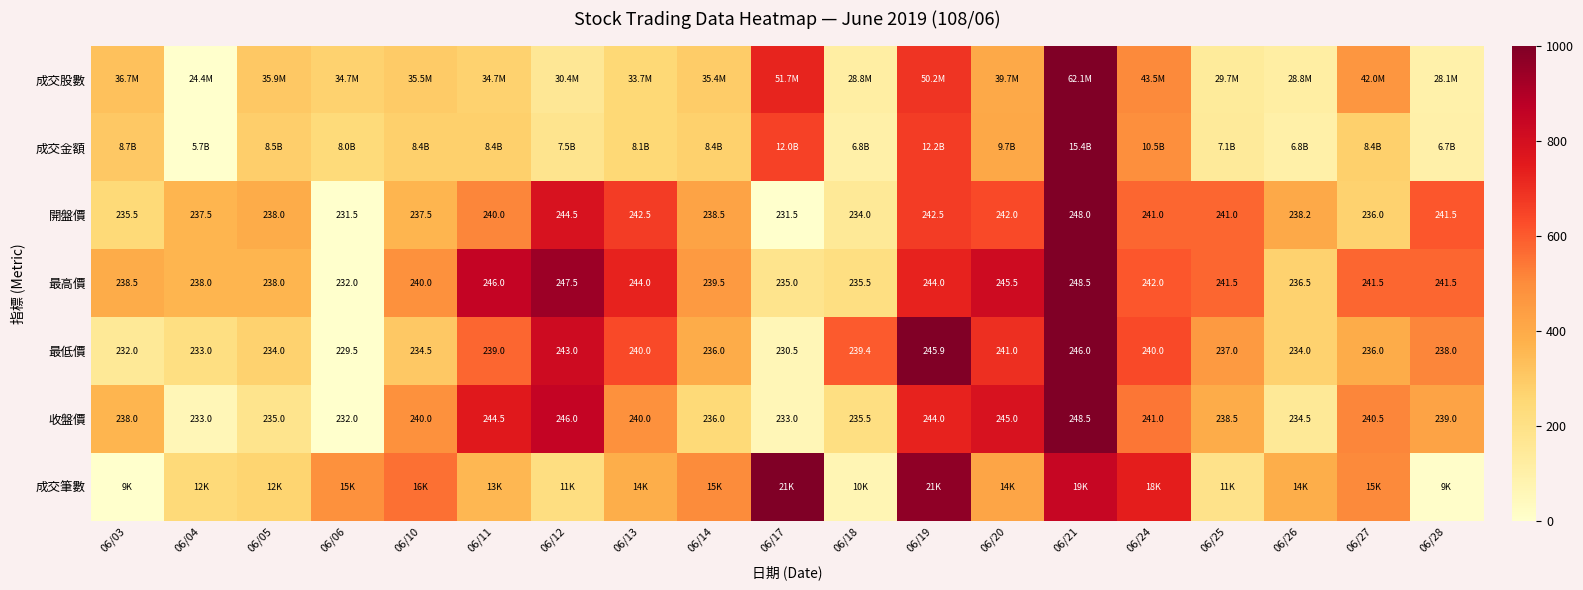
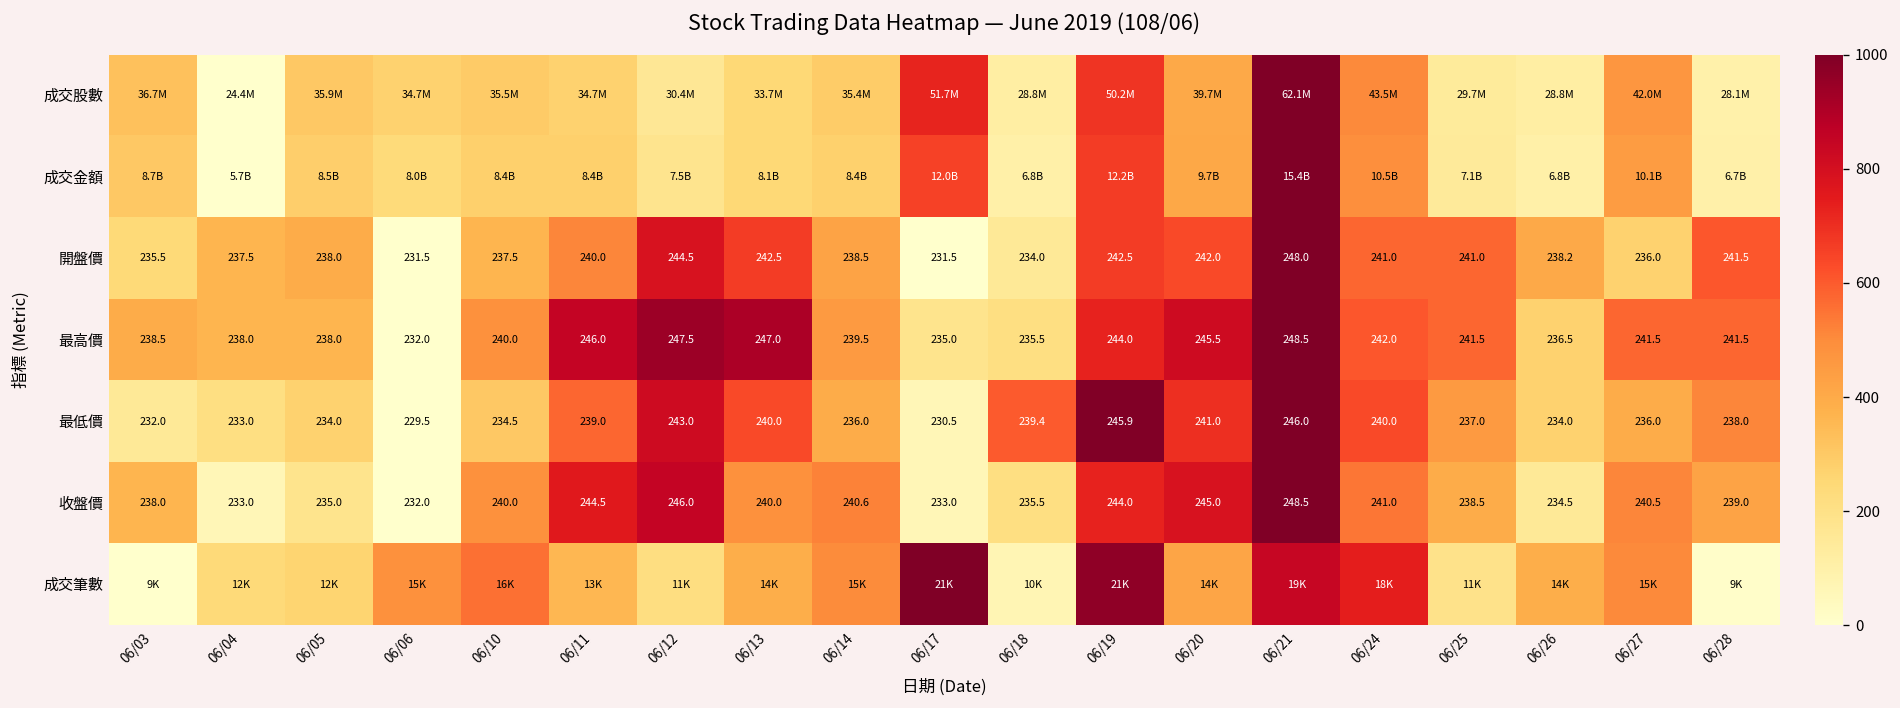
  {
    "成交股數": {
      "06/03": "36.7M",
      "06/04": "24.4M",
      "06/05": "35.9M",
      "06/06": "34.7M",
      "06/10": "35.5M",
      "06/11": "34.7M",
      "06/12": "30.4M",
      "06/13": "33.7M",
      "06/14": "35.4M",
      "06/17": "51.7M",
      "06/18": "28.8M",
      "06/19": "50.2M",
      "06/20": "39.7M",
      "06/21": "62.1M",
      "06/24": "43.5M",
      "06/25": "29.7M",
      "06/26": "28.8M",
      "06/27": "42.0M",
      "06/28": "28.1M"
    },
    "成交金額": {
      "06/03": "8.7B",
      "06/04": "5.7B",
      "06/05": "8.5B",
      "06/06": "8.0B",
      "06/10": "8.4B",
      "06/11": "8.4B",
      "06/12": "7.5B",
      "06/13": "8.1B",
      "06/14": "8.4B",
      "06/17": "12.0B",
      "06/18": "6.8B",
      "06/19": "12.2B",
      "06/20": "9.7B",
      "06/21": "15.4B",
      "06/24": "10.5B",
      "06/25": "7.1B",
      "06/26": "6.8B",
-     "06/27": "8.4B",
+     "06/27": "10.1B",
      "06/28": "6.7B"
    },
    "開盤價": {
      "06/03": "235.5",
      "06/04": "237.5",
      "06/05": "238.0",
      "06/06": "231.5",
      "06/10": "237.5",
      "06/11": "240.0",
      "06/12": "244.5",
      "06/13": "242.5",
      "06/14": "238.5",
      "06/17": "231.5",
      "06/18": "234.0",
      "06/19": "242.5",
      "06/20": "242.0",
      "06/21": "248.0",
      "06/24": "241.0",
      "06/25": "241.0",
      "06/26": "238.2",
      "06/27": "236.0",
      "06/28": "241.5"
    },
    "最高價": {
      "06/03": "238.5",
      "06/04": "238.0",
      "06/05": "238.0",
      "06/06": "232.0",
      "06/10": "240.0",
      "06/11": "246.0",
      "06/12": "247.5",
-     "06/13": "244.0",
+     "06/13": "247.0",
      "06/14": "239.5",
      "06/17": "235.0",
      "06/18": "235.5",
      "06/19": "244.0",
      "06/20": "245.5",
      "06/21": "248.5",
      "06/24": "242.0",
      "06/25": "241.5",
      "06/26": "236.5",
      "06/27": "241.5",
      "06/28": "241.5"
    },
    "最低價": {
      "06/03": "232.0",
      "06/04": "233.0",
      "06/05": "234.0",
      "06/06": "229.5",
      "06/10": "234.5",
      "06/11": "239.0",
      "06/12": "243.0",
      "06/13": "240.0",
      "06/14": "236.0",
      "06/17": "230.5",
      "06/18": "239.4",
      "06/19": "245.9",
      "06/20": "241.0",
      "06/21": "246.0",
      "06/24": "240.0",
      "06/25": "237.0",
      "06/26": "234.0",
      "06/27": "236.0",
      "06/28": "238.0"
    },
    "收盤價": {
      "06/03": "238.0",
      "06/04": "233.0",
      "06/05": "235.0",
      "06/06": "232.0",
      "06/10": "240.0",
      "06/11": "244.5",
      "06/12": "246.0",
      "06/13": "240.0",
-     "06/14": "236.0",
+     "06/14": "240.6",
      "06/17": "233.0",
      "06/18": "235.5",
      "06/19": "244.0",
      "06/20": "245.0",
      "06/21": "248.5",
      "06/24": "241.0",
      "06/25": "238.5",
      "06/26": "234.5",
      "06/27": "240.5",
      "06/28": "239.0"
    },
    "成交筆數": {
      "06/03": "9K",
      "06/04": "12K",
      "06/05": "12K",
      "06/06": "15K",
      "06/10": "16K",
      "06/11": "13K",
      "06/12": "11K",
      "06/13": "14K",
      "06/14": "15K",
      "06/17": "21K",
      "06/18": "10K",
      "06/19": "21K",
      "06/20": "14K",
      "06/21": "19K",
      "06/24": "18K",
      "06/25": "11K",
      "06/26": "14K",
      "06/27": "15K",
      "06/28": "9K"
    }
  }
